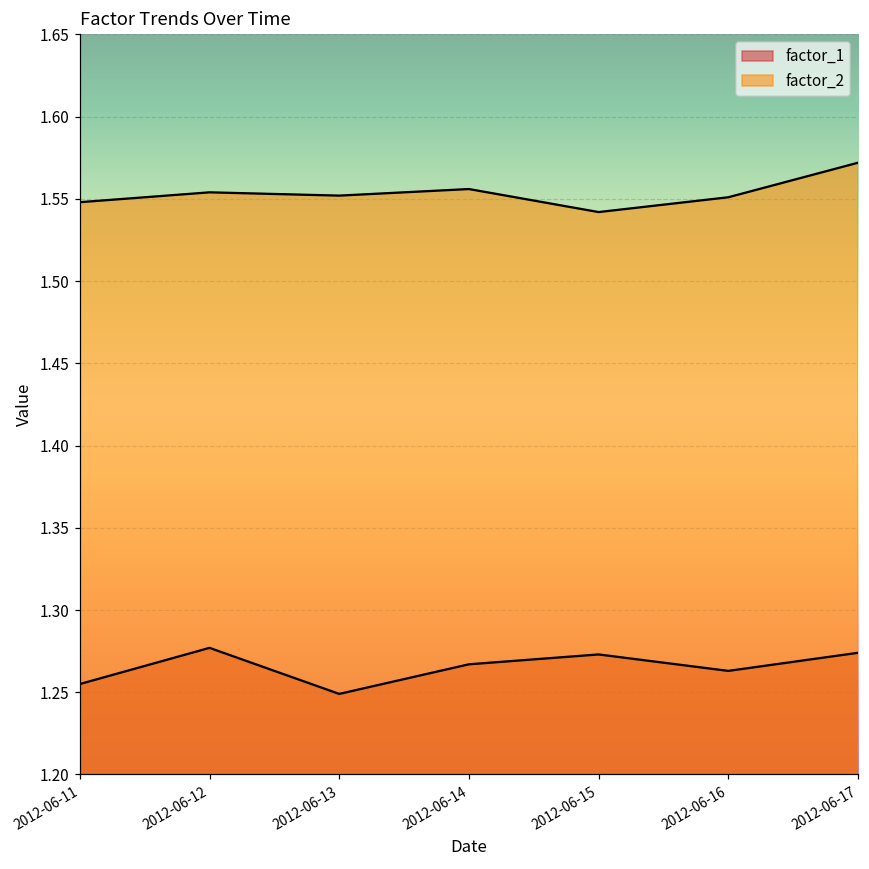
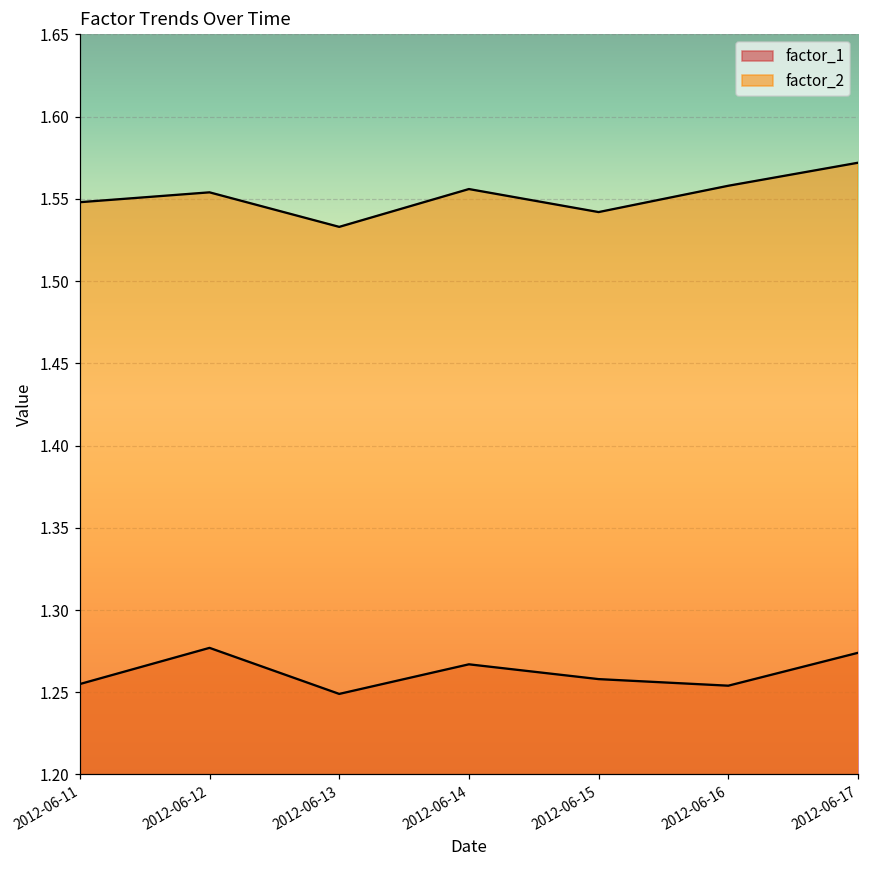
  {
    "factor_1": {
      "2012-06-11": 1.255,
      "2012-06-12": 1.277,
      "2012-06-13": 1.249,
      "2012-06-14": 1.267,
-     "2012-06-15": 1.273,
-     "2012-06-16": 1.263,
+     "2012-06-15": 1.258,
+     "2012-06-16": 1.254,
      "2012-06-17": 1.274
    },
    "factor_2": {
      "2012-06-11": 1.548,
      "2012-06-12": 1.554,
-     "2012-06-13": 1.552,
+     "2012-06-13": 1.533,
      "2012-06-14": 1.556,
      "2012-06-15": 1.542,
-     "2012-06-16": 1.551,
+     "2012-06-16": 1.558,
      "2012-06-17": 1.572
    }
  }
